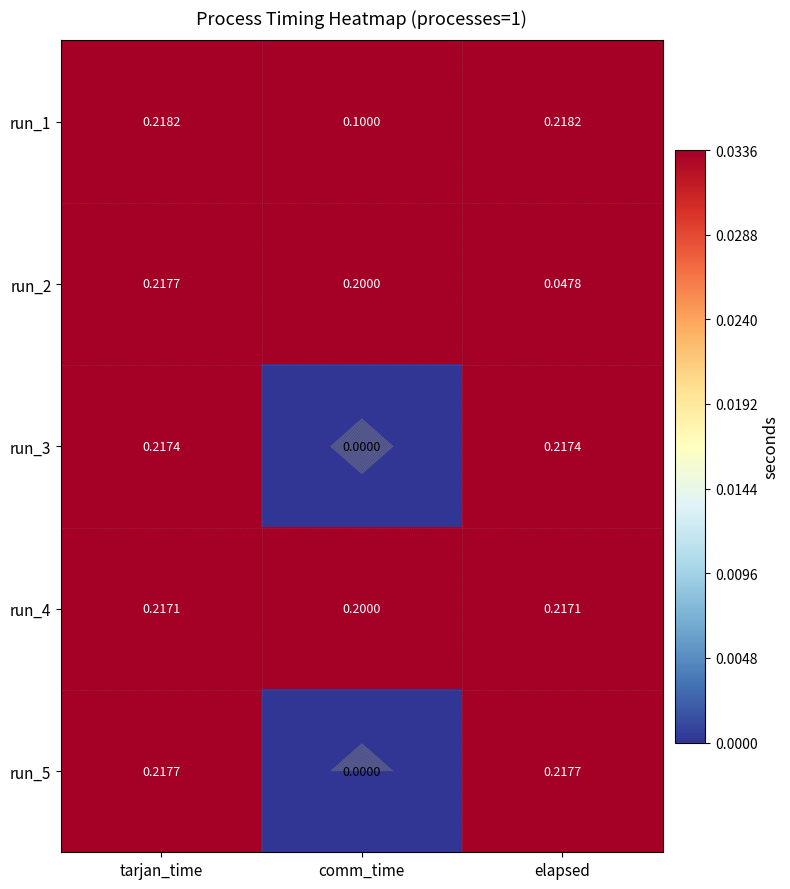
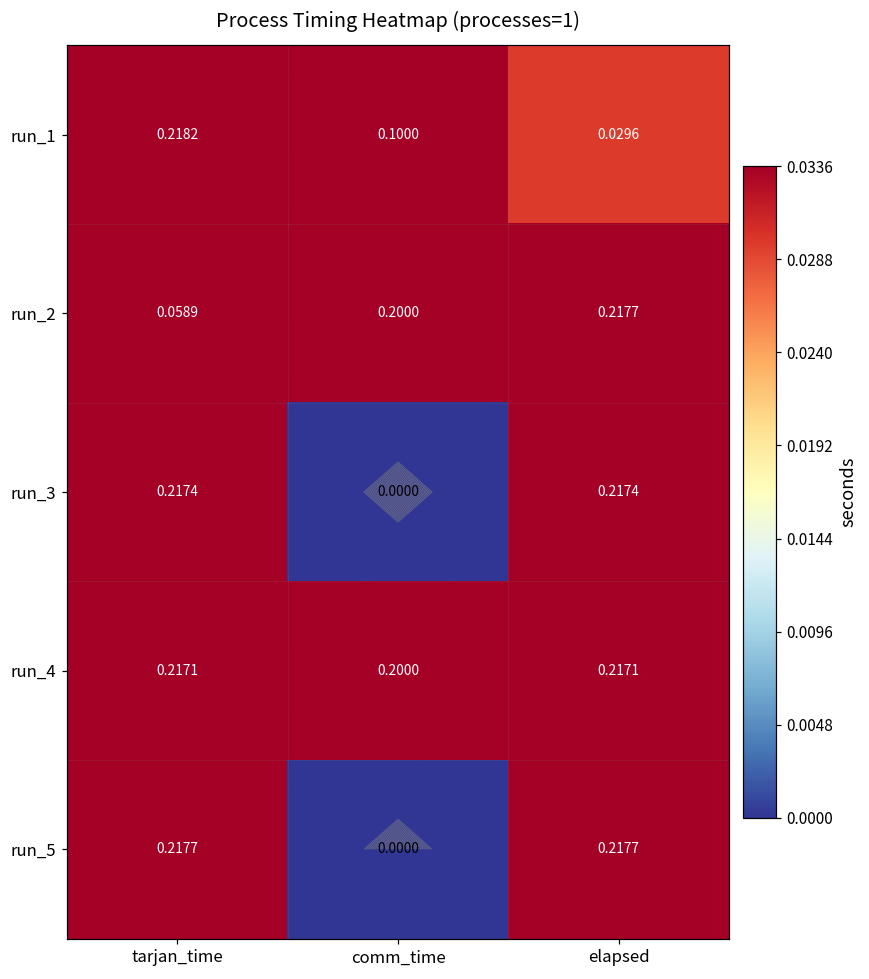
  {
    "run_1": {
      "tarjan_time": 0.2182,
      "comm_time": 0.1000,
-     "elapsed": 0.2182
+     "elapsed": 0.0296
    },
    "run_2": {
-     "tarjan_time": 0.2177,
+     "tarjan_time": 0.0589,
      "comm_time": 0.2000,
-     "elapsed": 0.0478
+     "elapsed": 0.2177
    },
    "run_3": {
      "tarjan_time": 0.2174,
      "comm_time": 0.0000,
      "elapsed": 0.2174
    },
    "run_4": {
      "tarjan_time": 0.2171,
      "comm_time": 0.2000,
      "elapsed": 0.2171
    },
    "run_5": {
      "tarjan_time": 0.2177,
      "comm_time": 0.0000,
      "elapsed": 0.2177
    }
  }
